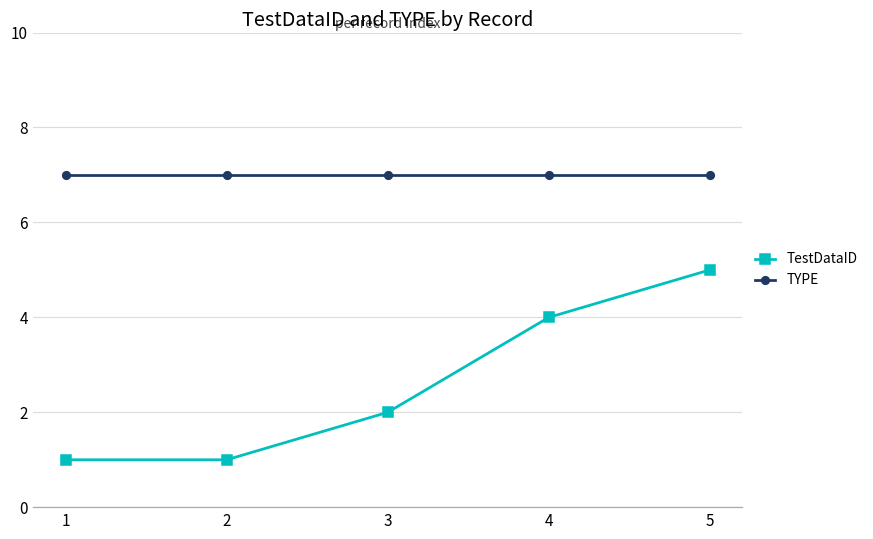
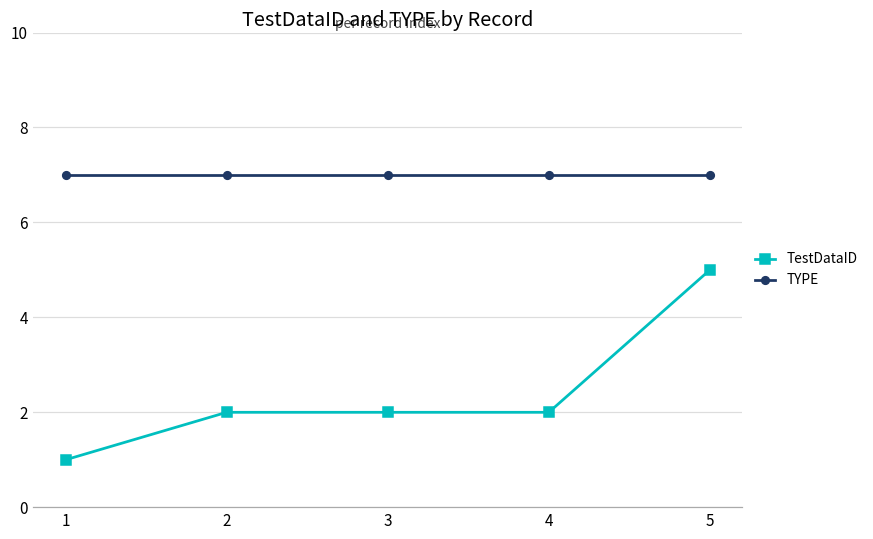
  {
    "TestDataID": {
      "1": 1,
-     "2": 1,
+     "2": 2,
      "3": 2,
-     "4": 4,
+     "4": 2,
      "5": 5
    },
    "TYPE": {
      "1": 7,
      "2": 7,
      "3": 7,
      "4": 7,
      "5": 7
    }
  }
